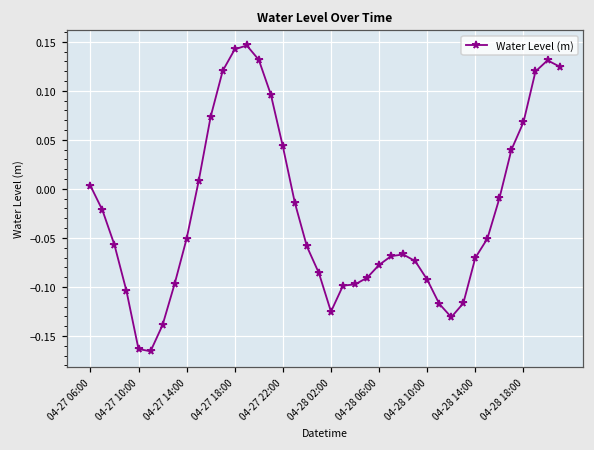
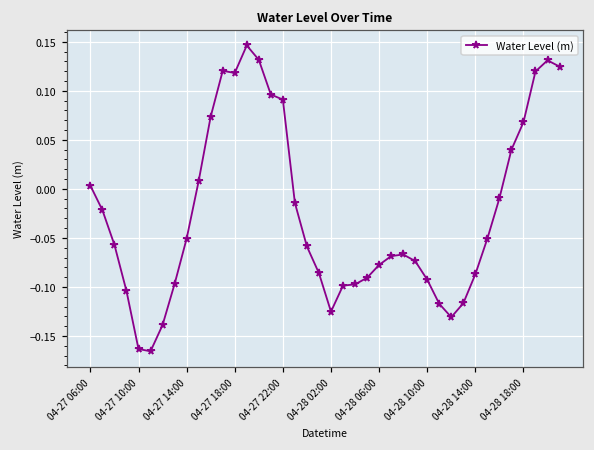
  {
    "04-27 06:00": 0.00,
    "04-27 10:00": -0.16,
    "04-27 14:00": -0.05,
-   "04-27 18:00": 0.14,
-   "04-27 22:00": 0.04,
+   "04-27 18:00": 0.12,
+   "04-27 22:00": 0.09,
    "04-28 02:00": -0.13,
    "04-28 06:00": -0.08,
    "04-28 10:00": -0.09,
-   "04-28 14:00": -0.07,
+   "04-28 14:00": -0.09,
    "04-28 18:00": 0.07
  }
